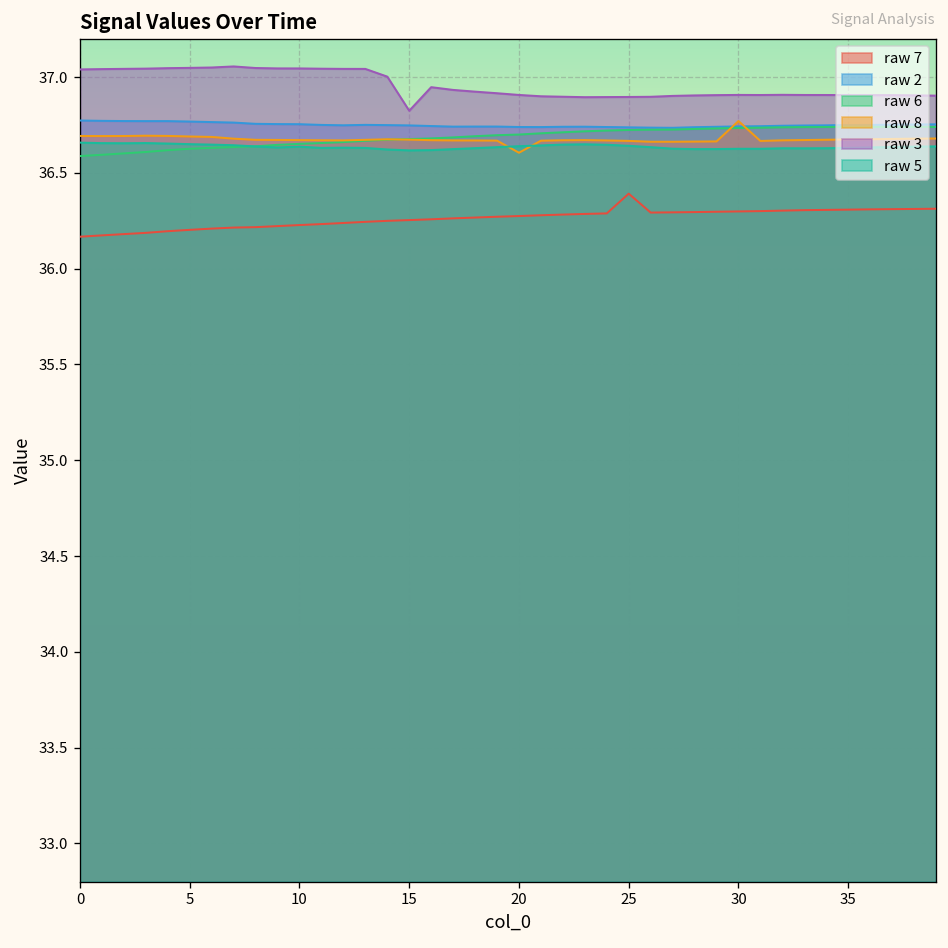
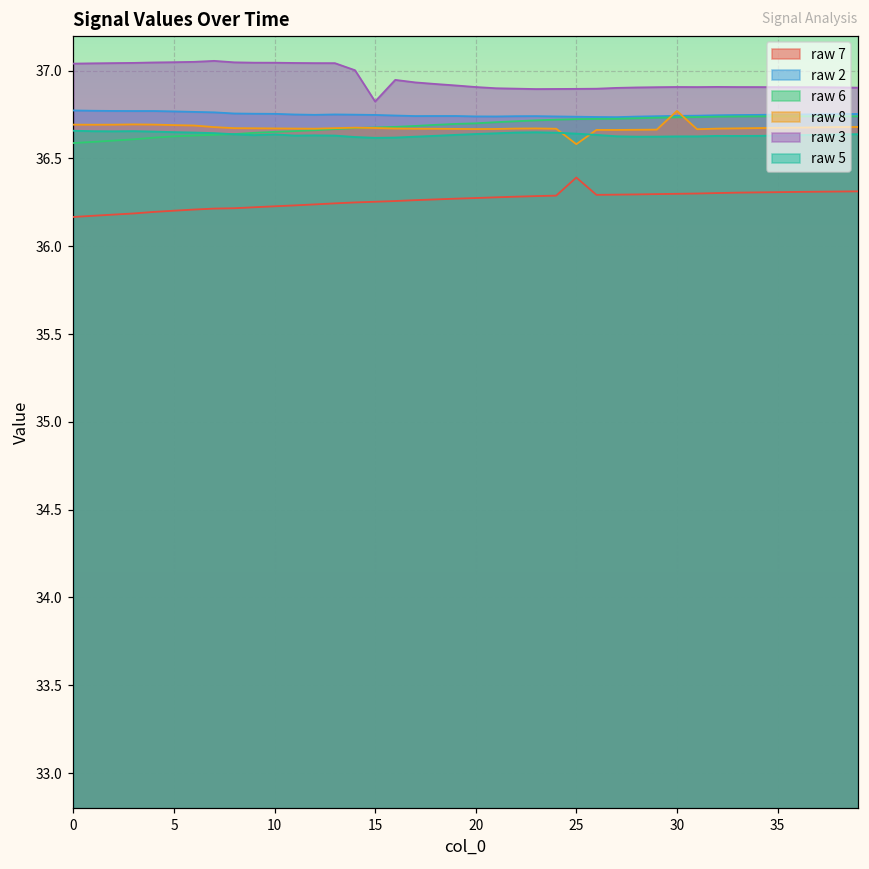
  {
    "raw 7": {
      "0": 36.17,
      "5": 36.20,
      "10": 36.23,
      "15": 36.25,
      "20": 36.27,
      "25": 36.39,
      "30": 36.30,
      "35": 36.31
    },
    "raw 8": {
      "0": 36.69,
      "5": 36.69,
      "10": 36.67,
-     "20": 36.61,
-     "25": 36.67,
+     "20": 36.67,
+     "25": 36.58,
      "30": 36.77
    },
    "raw 3": {
      "0": 37.04,
      "5": 37.05,
      "10": 37.05,
      "15": 36.82,
      "20": 36.91,
      "25": 36.90,
      "30": 36.91
    }
  }
